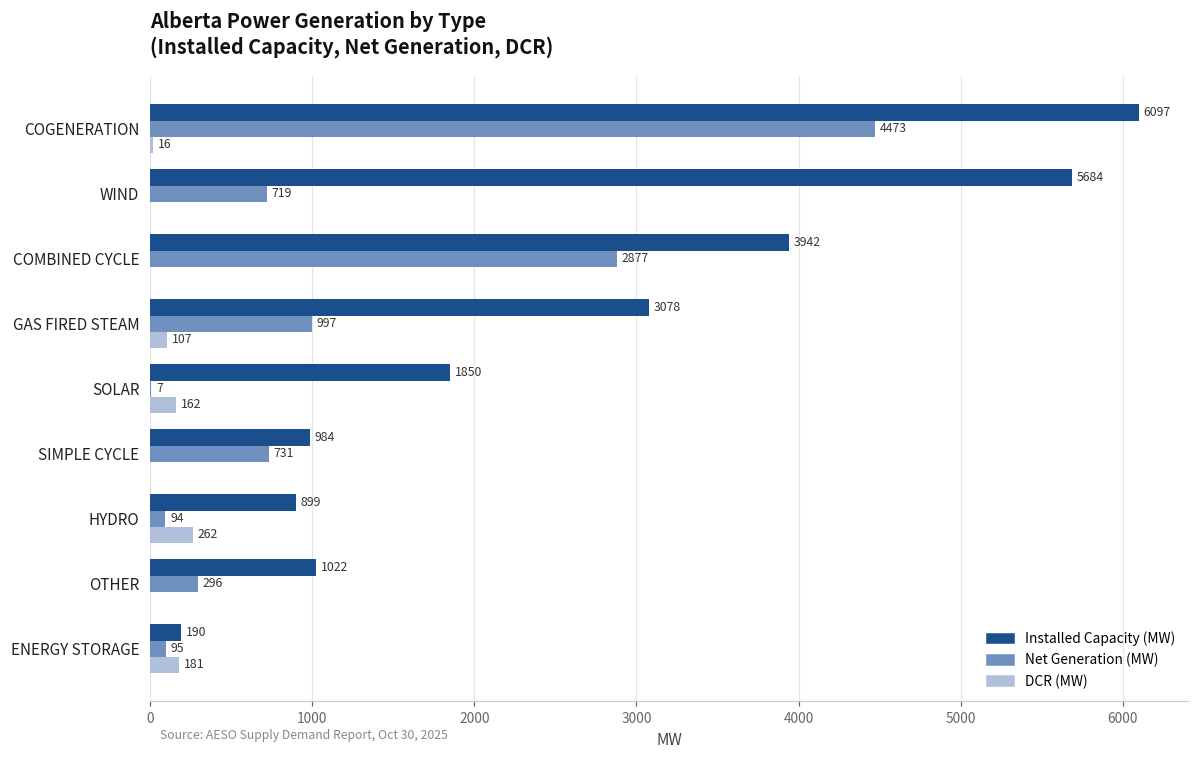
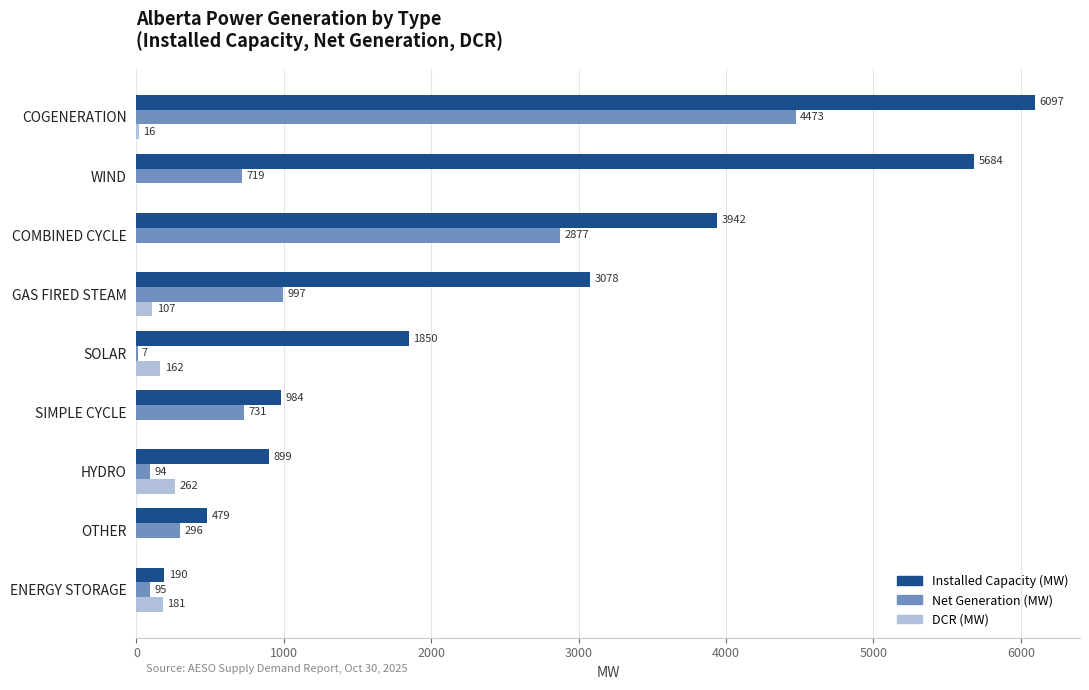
  {
    "Installed Capacity (MW)": {
      "COGENERATION": 6097,
      "WIND": 5684,
      "COMBINED CYCLE": 3942,
      "GAS FIRED STEAM": 3078,
      "SOLAR": 1850,
      "SIMPLE CYCLE": 984,
      "HYDRO": 899,
-     "OTHER": 1022,
+     "OTHER": 479,
      "ENERGY STORAGE": 190
    },
    "Net Generation (MW)": {
      "COGENERATION": 4473,
      "WIND": 719,
      "COMBINED CYCLE": 2877,
      "GAS FIRED STEAM": 997,
      "SOLAR": 7,
      "SIMPLE CYCLE": 731,
      "HYDRO": 94,
      "OTHER": 296,
      "ENERGY STORAGE": 95
    },
    "DCR (MW)": {
      "COGENERATION": 16,
      "GAS FIRED STEAM": 107,
      "SOLAR": 162,
      "HYDRO": 262,
      "ENERGY STORAGE": 181
    }
  }
